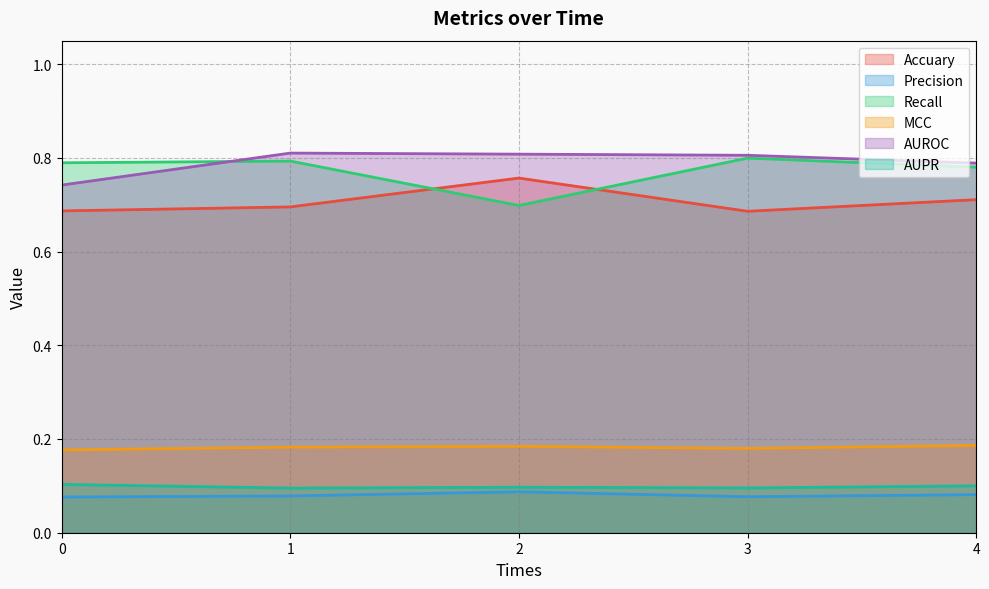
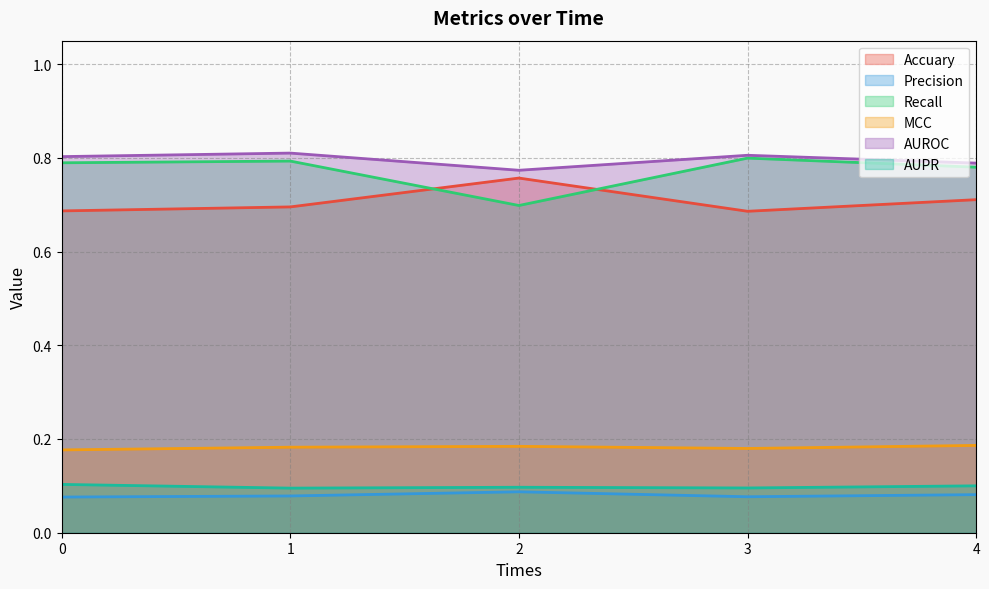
  {
    "AUROC": {
-     "0": 0.74,
+     "0": 0.80,
      "1": 0.81,
-     "2": 0.81,
+     "2": 0.77,
      "3": 0.81,
      "4": 0.79
    }
  }
